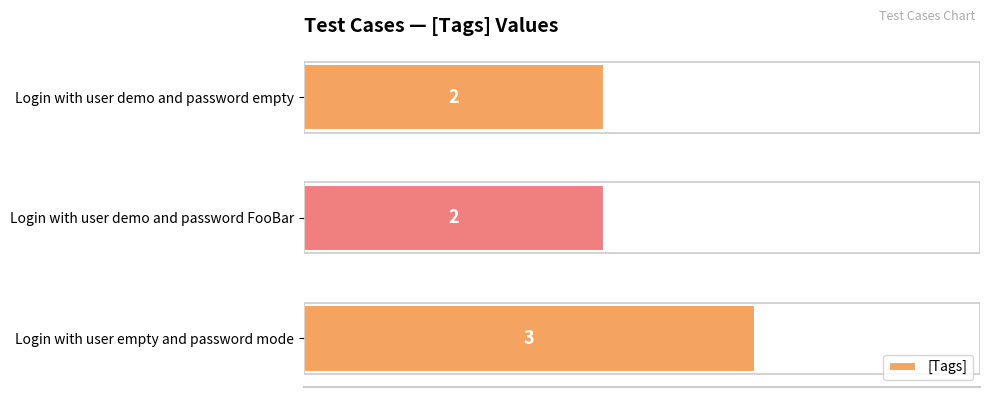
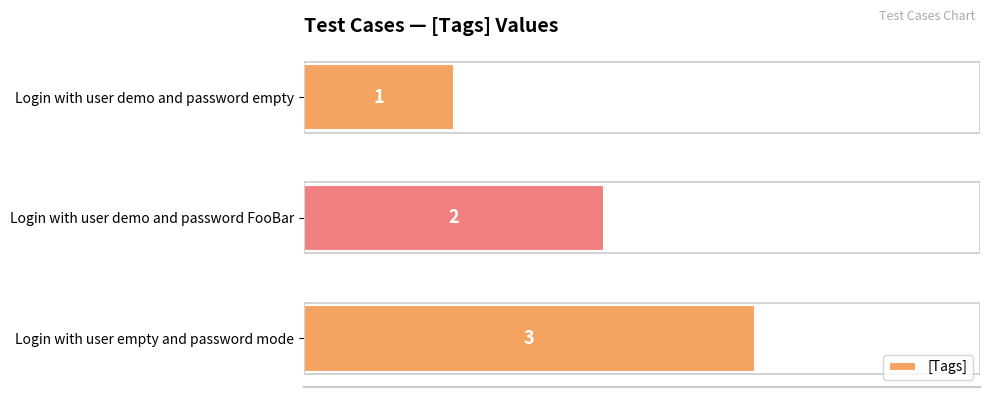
  {
-   "Login with user demo and password empty": 2,
+   "Login with user demo and password empty": 1,
    "Login with user demo and password FooBar": 2,
    "Login with user empty and password mode": 3
  }
